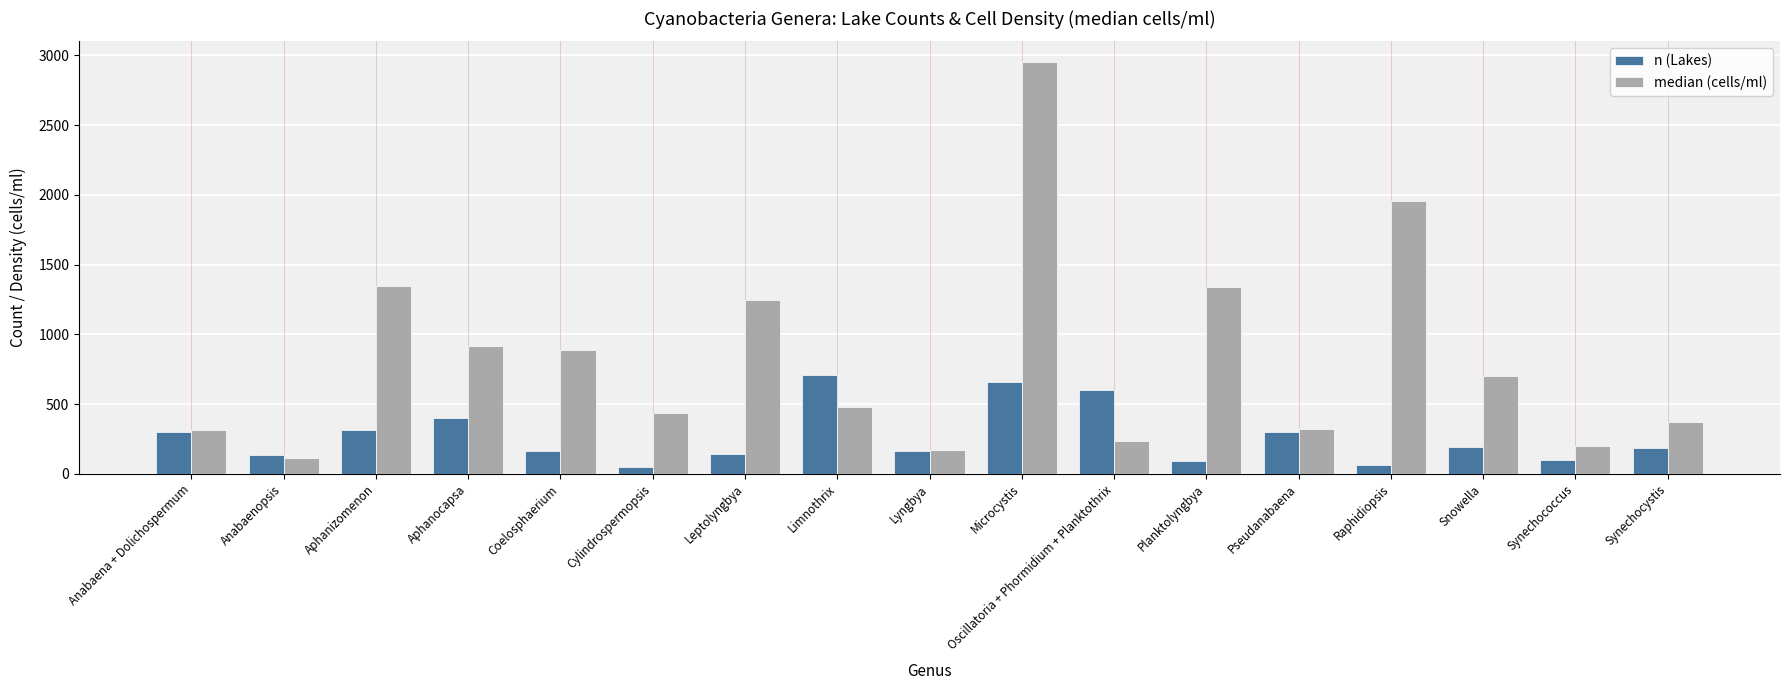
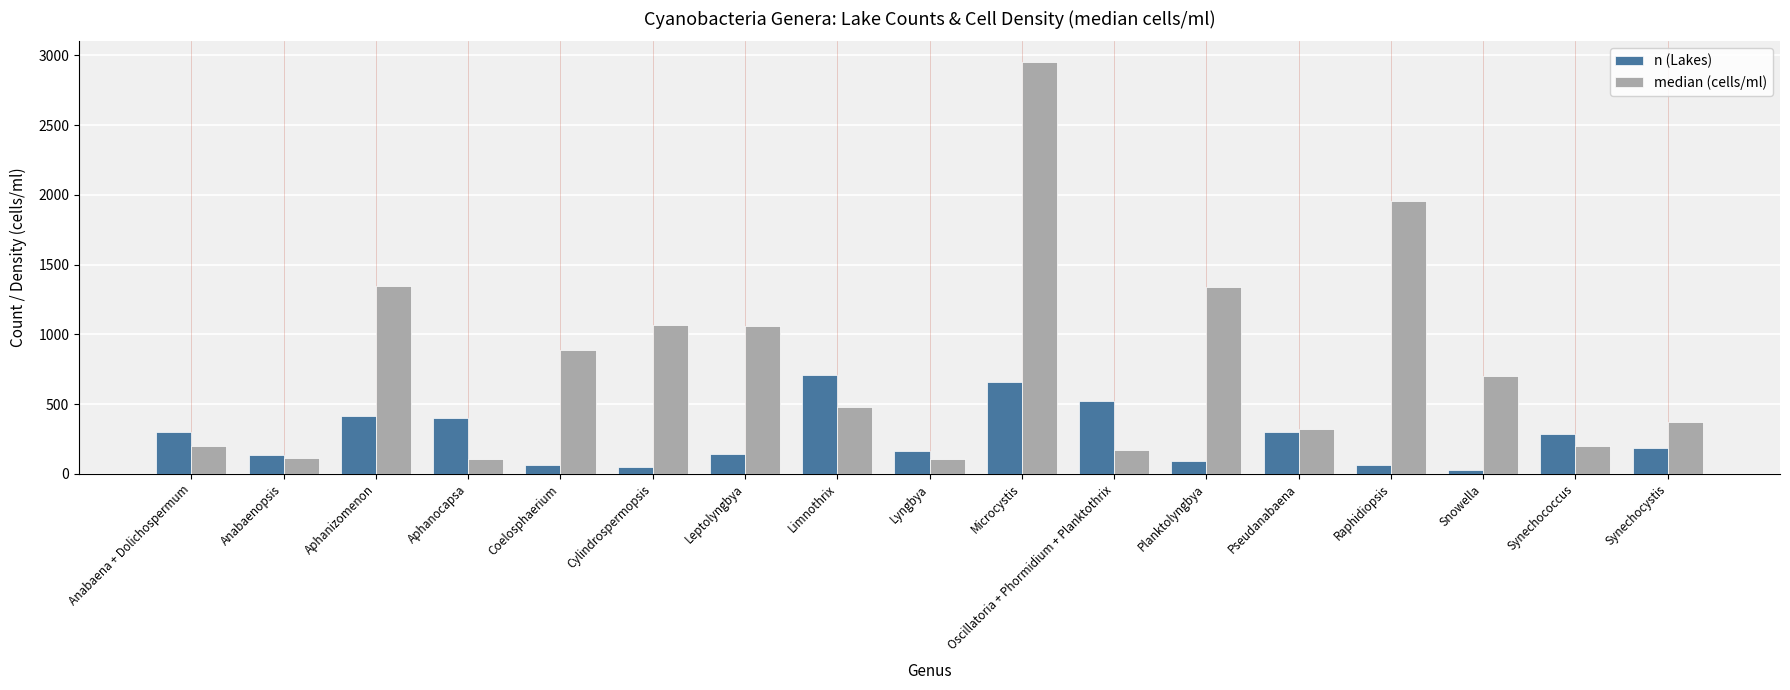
  {
    "n (Lakes)": {
      "Anabaena + Dolichospermum": 300,
      "Anabaenopsis": 140,
-     "Aphanizomenon": 320,
+     "Aphanizomenon": 420,
      "Aphanocapsa": 400,
-     "Coelosphaerium": 170,
+     "Coelosphaerium": 60,
      "Cylindrospermopsis": 50,
      "Leptolyngbya": 140,
      "Limnothrix": 710,
      "Lyngbya": 170,
      "Microcystis": 660,
-     "Oscillatoria + Phormidium + Planktothrix": 600,
+     "Oscillatoria + Phormidium + Planktothrix": 520,
      "Planktolyngbya": 90,
      "Pseudanabaena": 300,
      "Raphidiopsis": 70,
-     "Snowella": 190,
-     "Synechococcus": 100,
+     "Snowella": 30,
+     "Synechococcus": 280,
      "Synechocystis": 190
    },
    "median (cells/ml)": {
-     "Anabaena + Dolichospermum": 310,
+     "Anabaena + Dolichospermum": 200,
      "Anabaenopsis": 120,
      "Aphanizomenon": 1350,
-     "Aphanocapsa": 920,
+     "Aphanocapsa": 110,
      "Coelosphaerium": 890,
-     "Cylindrospermopsis": 440,
-     "Leptolyngbya": 1250,
+     "Cylindrospermopsis": 1070,
+     "Leptolyngbya": 1060,
      "Limnothrix": 480,
-     "Lyngbya": 170,
+     "Lyngbya": 110,
      "Microcystis": 2950,
-     "Oscillatoria + Phormidium + Planktothrix": 240,
+     "Oscillatoria + Phormidium + Planktothrix": 170,
      "Planktolyngbya": 1340,
      "Pseudanabaena": 320,
      "Raphidiopsis": 1960,
      "Snowella": 700,
      "Synechococcus": 200,
      "Synechocystis": 380
    }
  }
